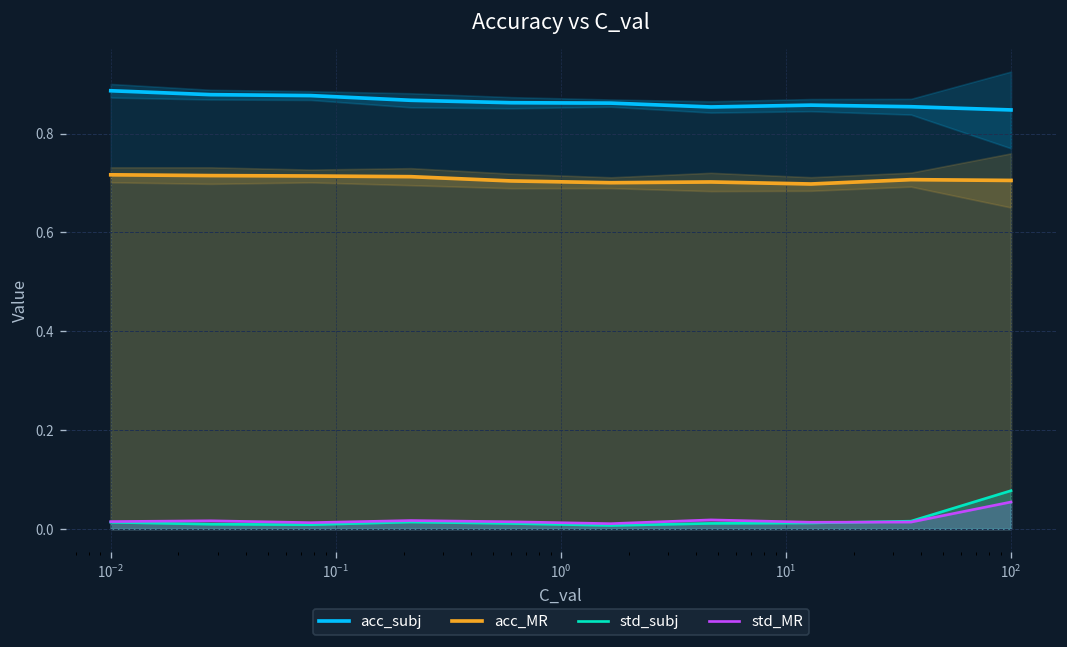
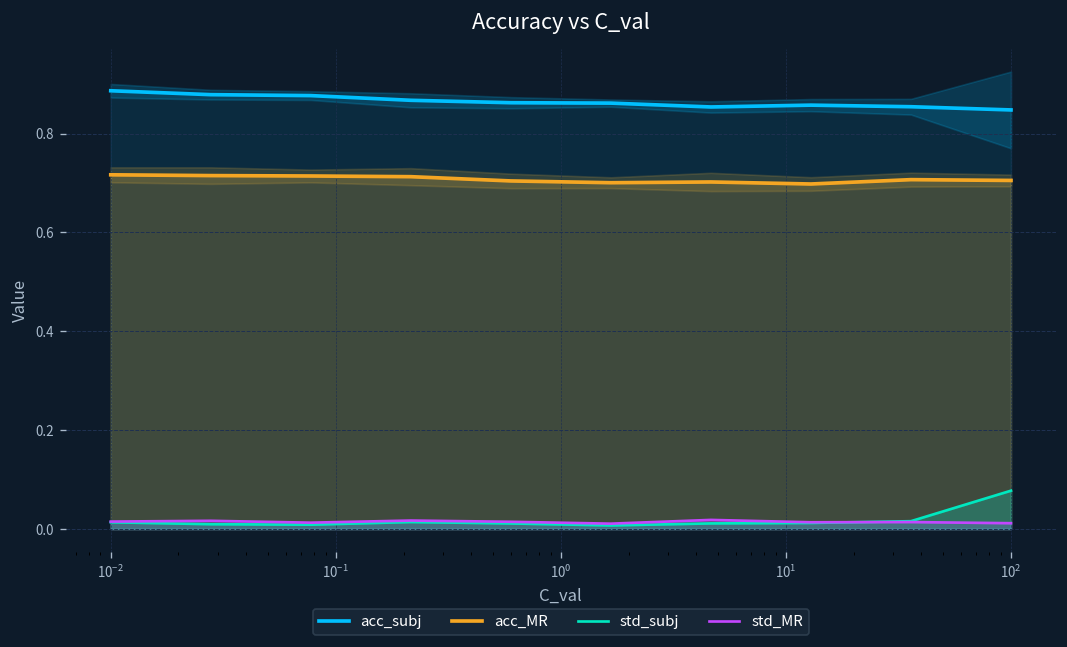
  {
    "std_subj": {
      "10^2": 0.08
    },
    "std_MR": {
-     "10^2": 0.05
+     "10^2": 0.01
    }
  }
